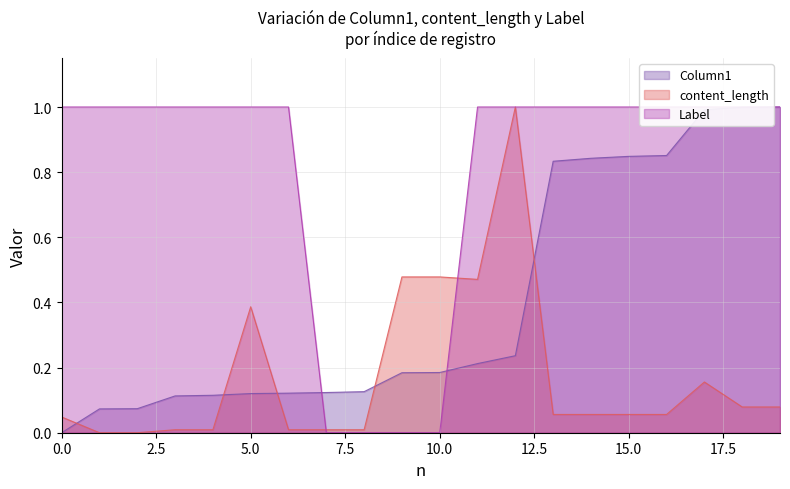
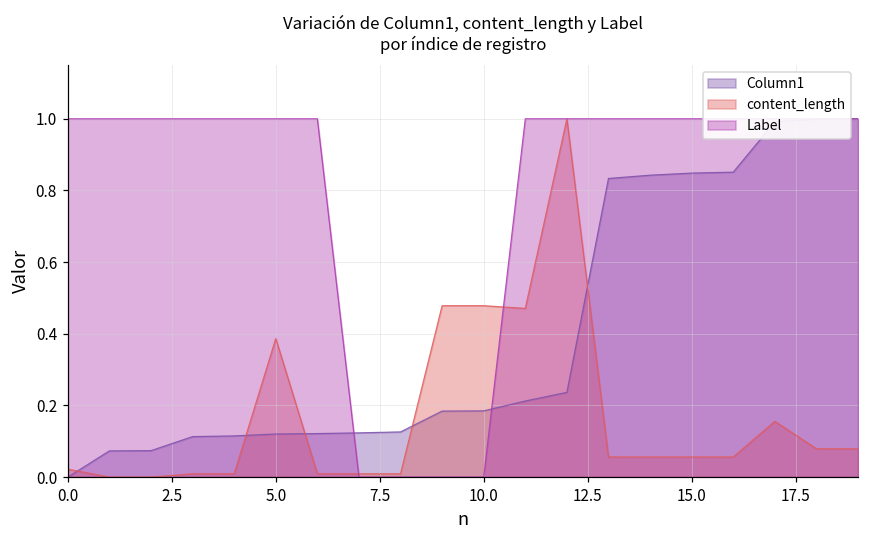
  {
    "content_length": {
-     "0.0": 0.05,
+     "0.0": 0.02,
      "5.0": 0.39,
      "10.0": 0.48,
      "15.0": 0.06
    }
  }
